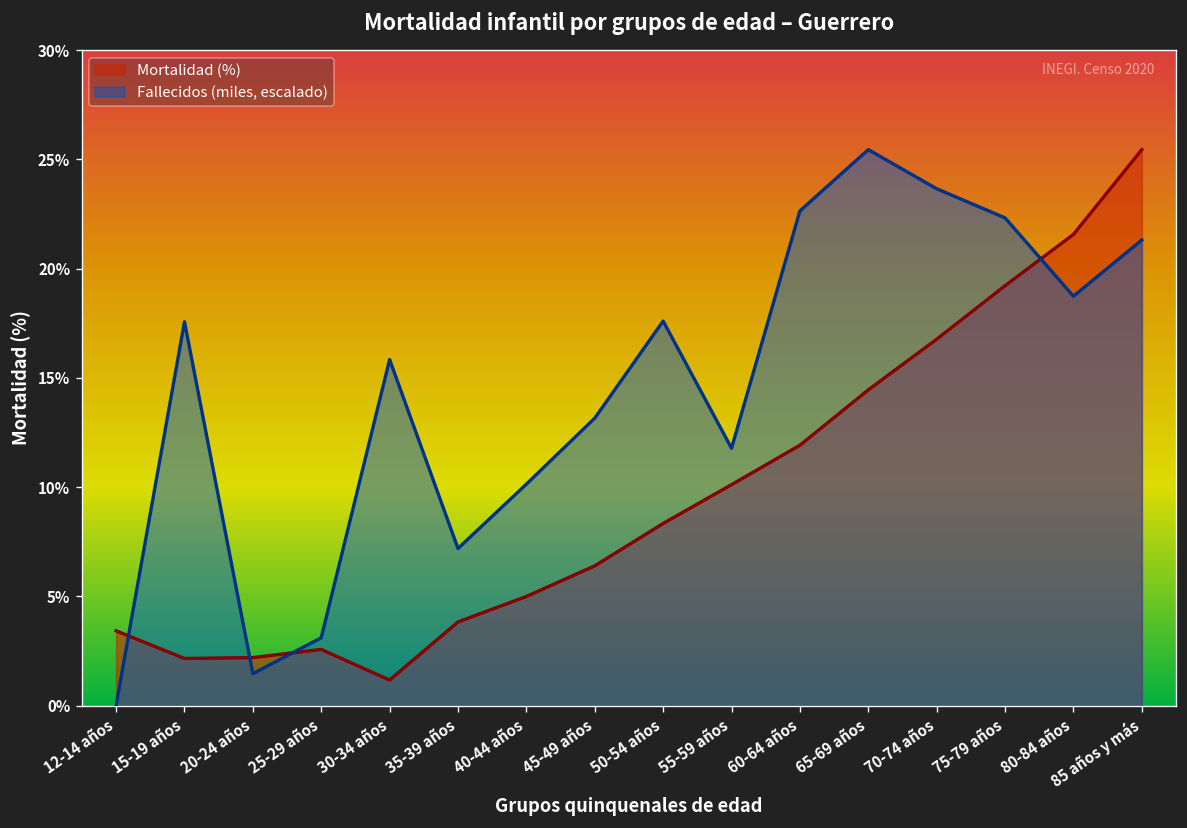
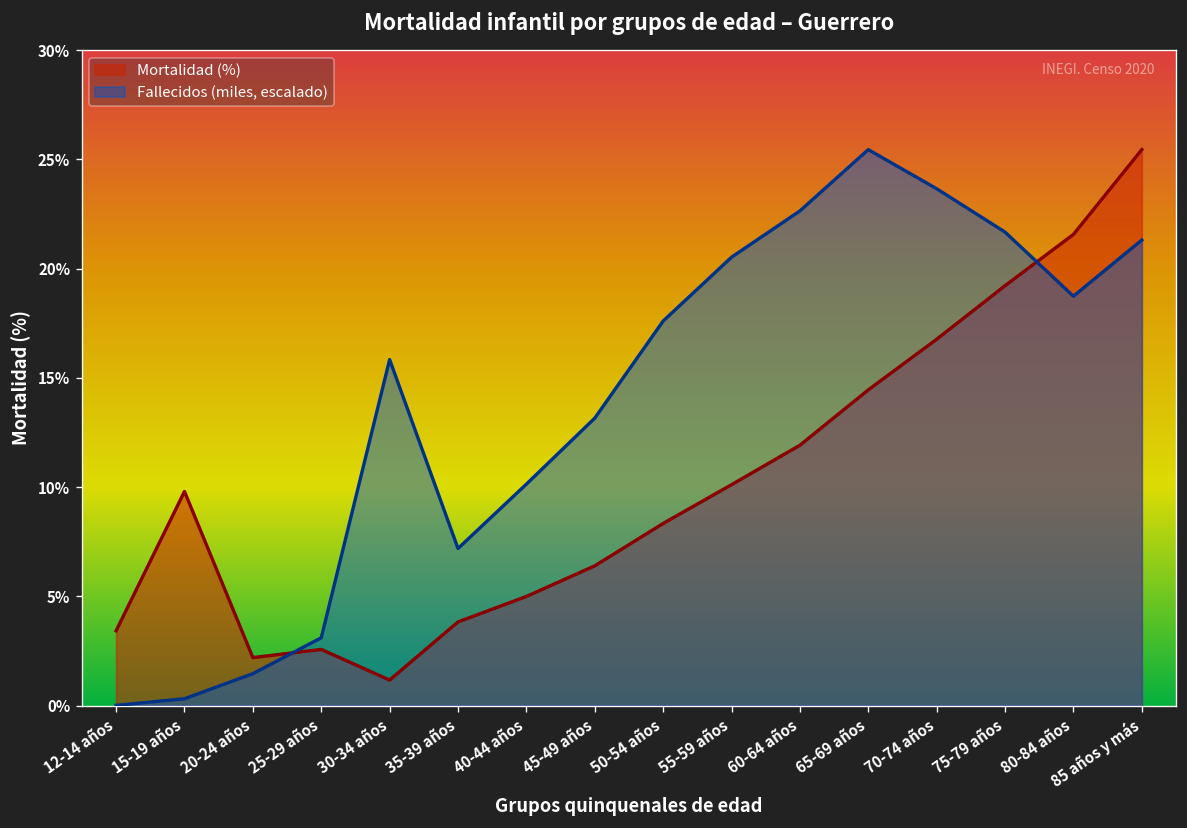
  {
    "Mortalidad (%)": {
      "12-14 años": "3.4%",
-     "15-19 años": "2.2%",
+     "15-19 años": "9.8%",
      "20-24 años": "2.2%",
      "25-29 años": "2.6%",
      "30-34 años": "1.2%",
      "35-39 años": "3.8%",
      "40-44 años": "5.0%",
      "45-49 años": "6.4%",
      "50-54 años": "8.3%",
      "55-59 años": "10.1%",
      "60-64 años": "11.9%",
      "65-69 años": "14.4%",
      "70-74 años": "16.8%",
      "75-79 años": "19.2%",
      "80-84 años": "21.6%",
      "85 años y más": "25.4%"
    },
    "Fallecidos (miles, escalado)": {
      "12-14 años": "0.0%",
-     "15-19 años": "17.6%",
+     "15-19 años": "0.3%",
      "20-24 años": "1.5%",
      "25-29 años": "3.1%",
      "30-34 años": "15.8%",
      "35-39 años": "7.2%",
      "40-44 años": "10.1%",
      "45-49 años": "13.2%",
      "50-54 años": "17.6%",
-     "55-59 años": "11.8%",
+     "55-59 años": "20.5%",
      "60-64 años": "22.6%",
      "65-69 años": "25.4%",
      "70-74 años": "23.7%",
-     "75-79 años": "22.3%",
+     "75-79 años": "21.7%",
      "80-84 años": "18.7%",
      "85 años y más": "21.3%"
    }
  }
